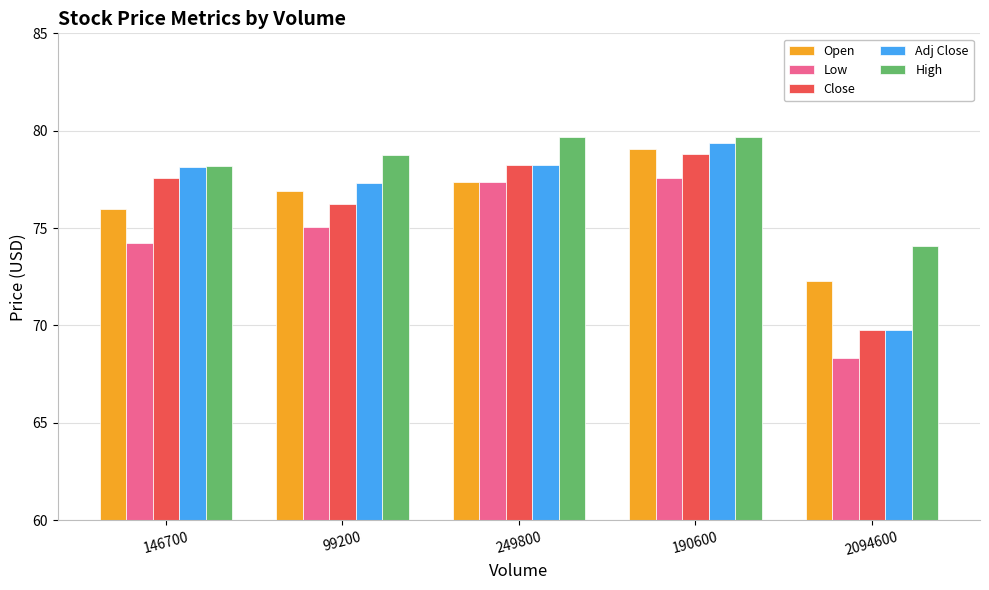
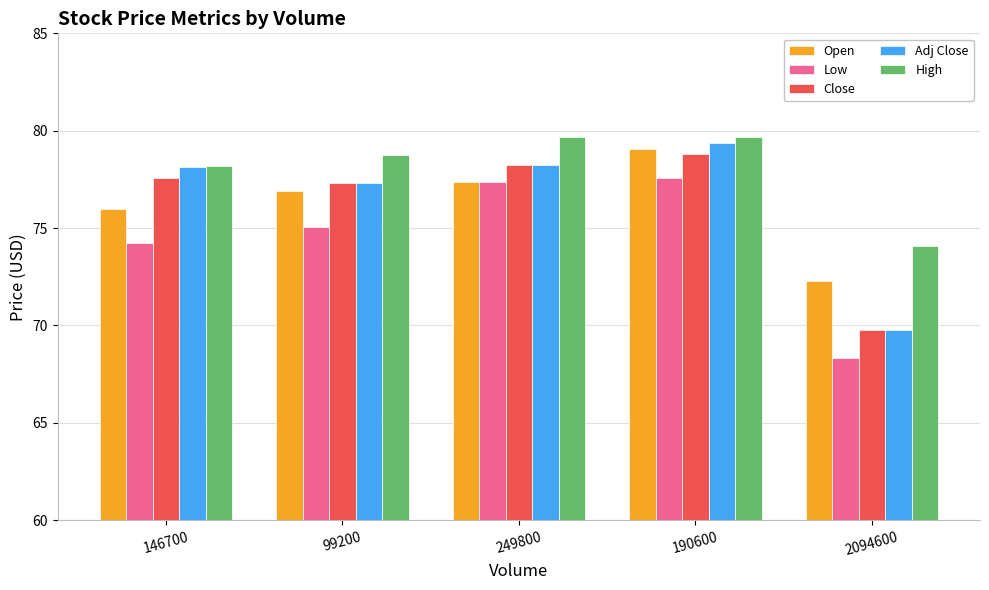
  {
    "Open": {
      "146700": 76.0,
      "99200": 76.9,
      "249800": 77.4,
      "190600": 79.1,
      "2094600": 72.3
    },
    "Low": {
      "146700": 74.2,
      "99200": 75.0,
      "249800": 77.4,
      "190600": 77.6,
      "2094600": 68.3
    },
    "Close": {
      "146700": 77.6,
-     "99200": 76.2,
+     "99200": 77.3,
      "249800": 78.3,
      "190600": 78.8,
      "2094600": 69.8
    },
    "Adj Close": {
      "146700": 78.1,
      "99200": 77.3,
      "249800": 78.3,
      "190600": 79.4,
      "2094600": 69.8
    },
    "High": {
      "146700": 78.2,
      "99200": 78.8,
      "249800": 79.7,
      "190600": 79.7,
      "2094600": 74.1
    }
  }
